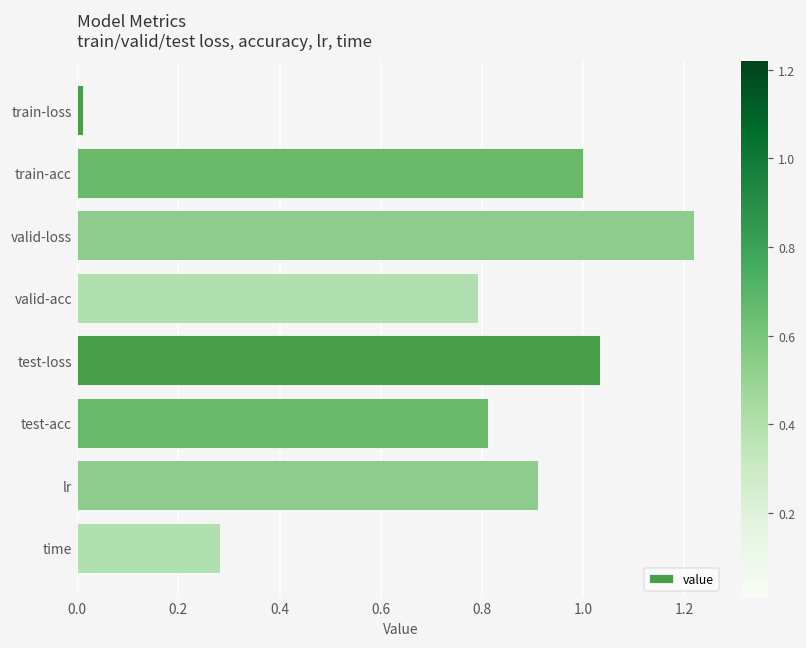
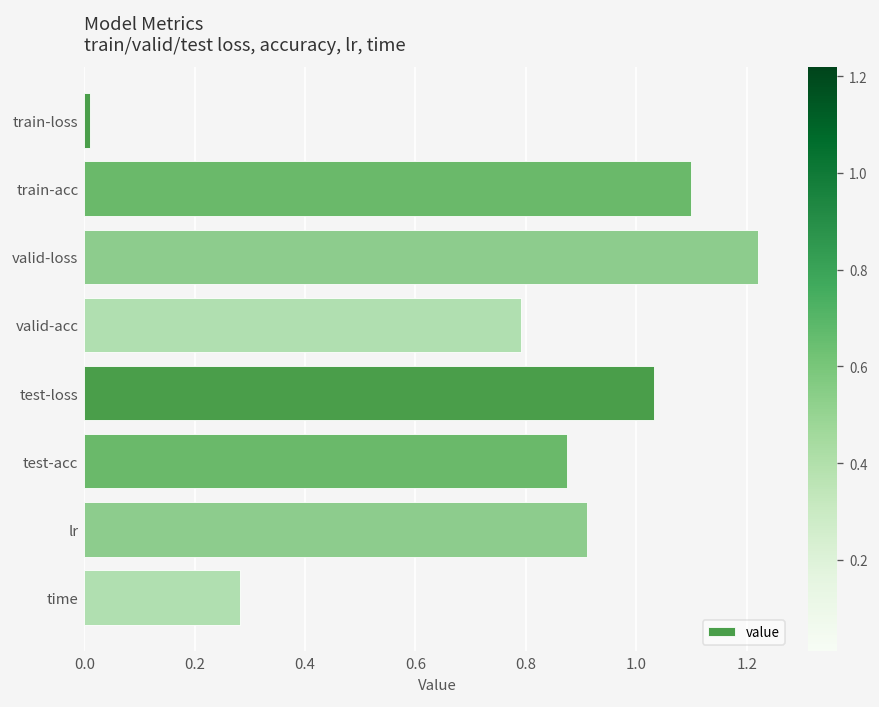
  {
    "train-loss": 0.01,
-   "train-acc": 1.0,
+   "train-acc": 1.1,
    "valid-loss": 1.22,
    "valid-acc": 0.79,
    "test-loss": 1.03,
-   "test-acc": 0.81,
+   "test-acc": 0.88,
    "lr": 0.91,
    "time": 0.28
  }
